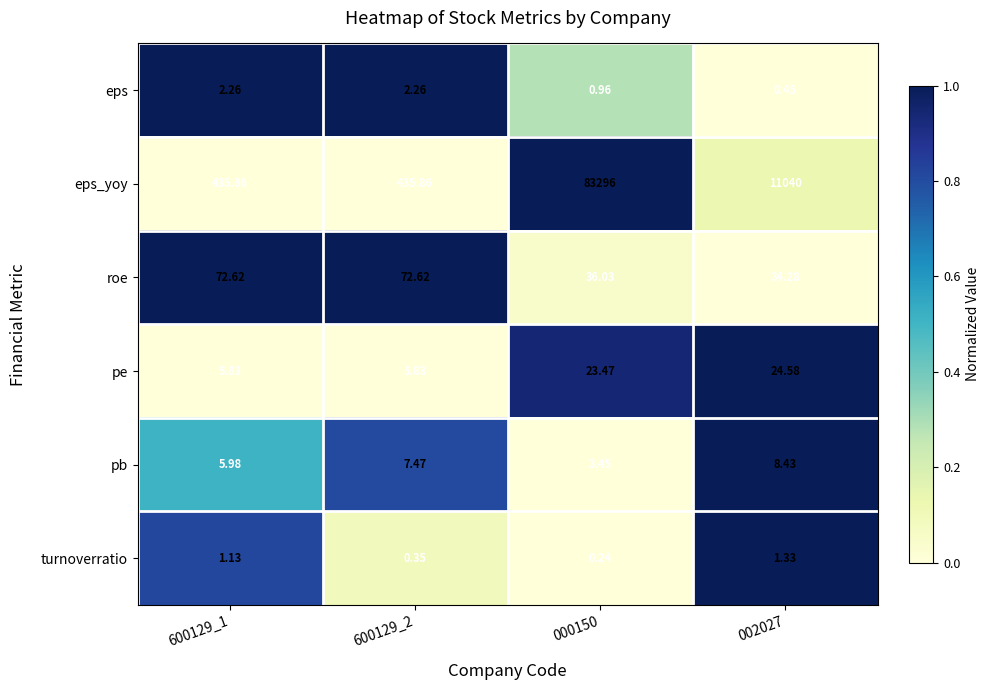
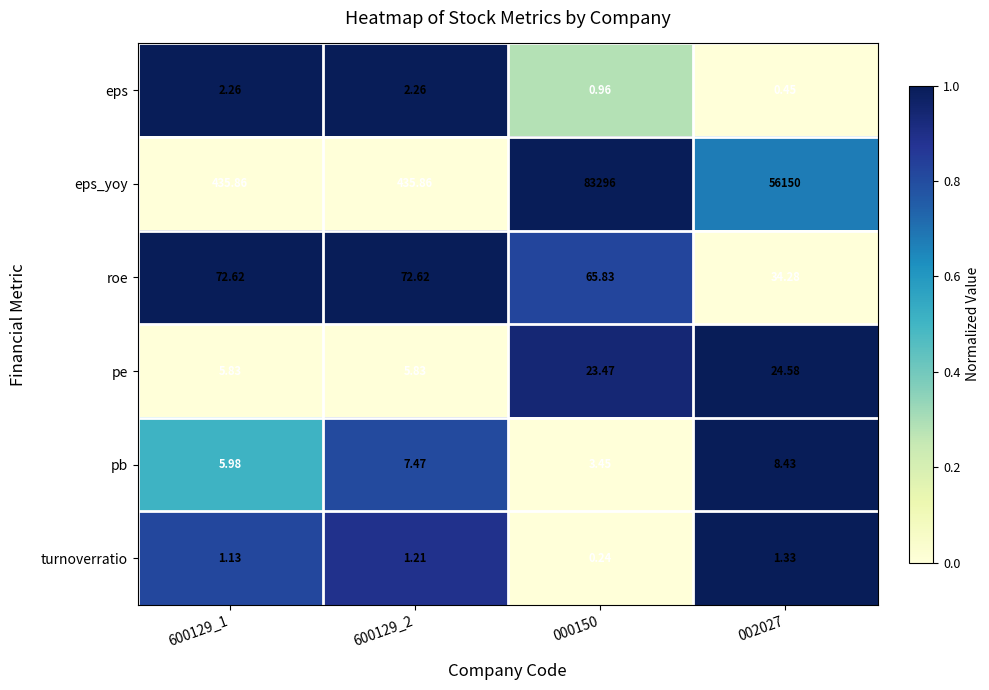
  {
    "eps": {
      "600129_1": 2.26,
      "600129_2": 2.26,
      "000150": 0.96
    },
    "eps_yoy": {
      "000150": 83296,
-     "002027": 11040
+     "002027": 56150
    },
    "roe": {
      "600129_1": 72.62,
      "600129_2": 72.62,
-     "000150": 36.03
+     "000150": 65.83
    },
    "pe": {
      "000150": 23.47,
      "002027": 24.58
    },
    "pb": {
      "600129_1": 5.98,
      "600129_2": 7.47,
      "002027": 8.43
    },
    "turnoverratio": {
      "600129_1": 1.13,
-     "600129_2": 0.35,
+     "600129_2": 1.21,
      "002027": 1.33
    }
  }
